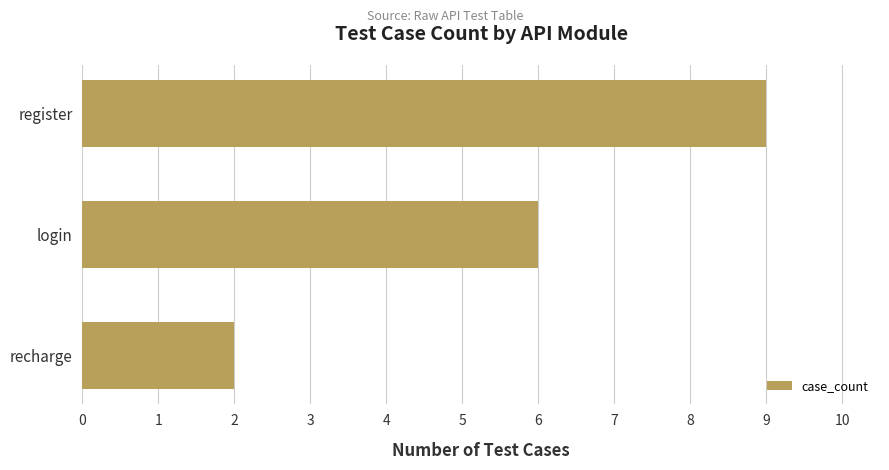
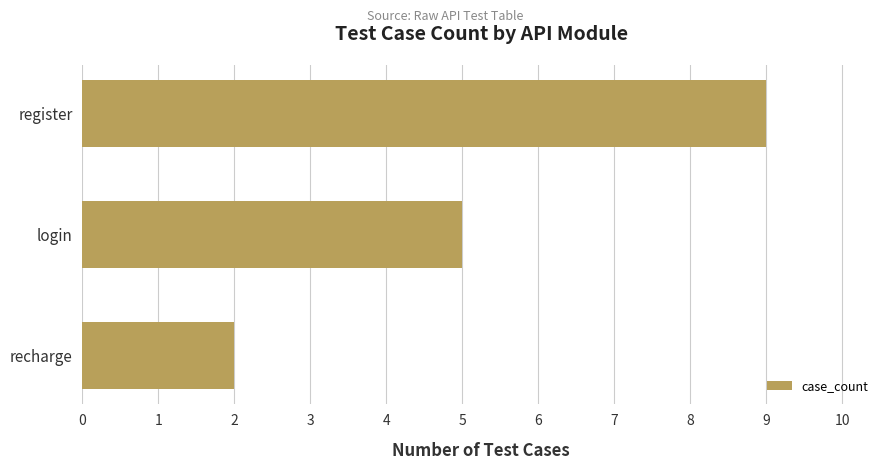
  {
    "register": 9,
-   "login": 6,
+   "login": 5,
    "recharge": 2
  }
